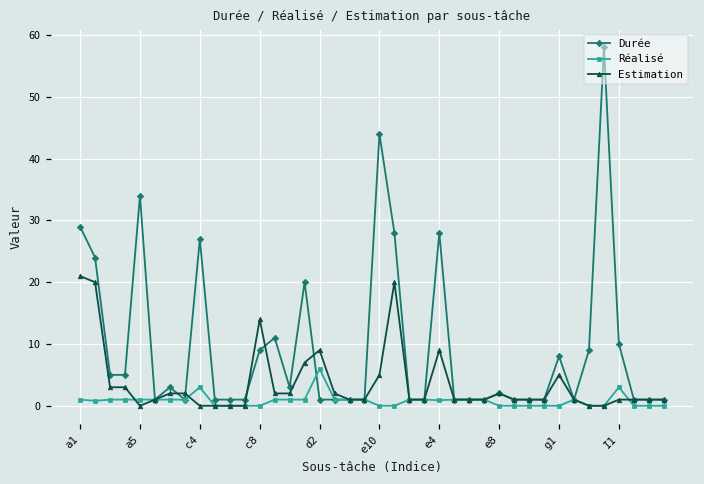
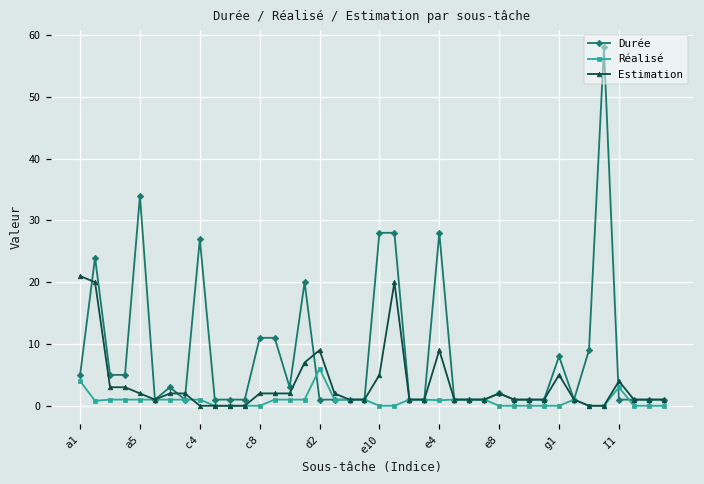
  {
    "Durée": {
-     "a1": 29,
+     "a1": 5,
      "a5": 34,
      "c4": 27,
-     "c8": 9,
+     "c8": 11,
      "d2": 1,
-     "e10": 44,
+     "e10": 28,
      "e4": 28,
      "g1": 8,
-     "I1": 10
+     "I1": 1
    },
    "Réalisé": {
-     "a1": 1,
+     "a1": 4,
      "a5": 1,
-     "c4": 3,
+     "c4": 1,
      "c8": 0,
      "d2": 6,
      "e10": 0,
      "e4": 1,
      "e8": 0,
      "g1": 0,
      "I1": 3
    },
    "Estimation": {
      "a1": 21,
-     "a5": 0,
+     "a5": 2,
      "c4": 0,
-     "c8": 14,
+     "c8": 2,
      "d2": 9,
      "e10": 5,
      "e4": 9,
      "g1": 5,
-     "I1": 1
+     "I1": 4
    }
  }
